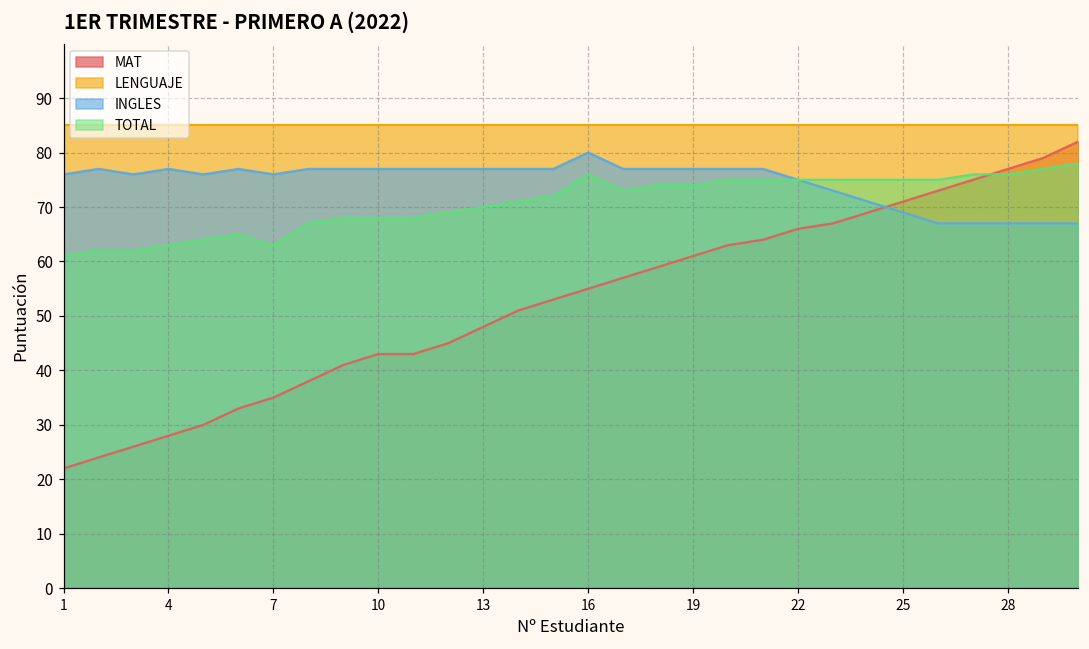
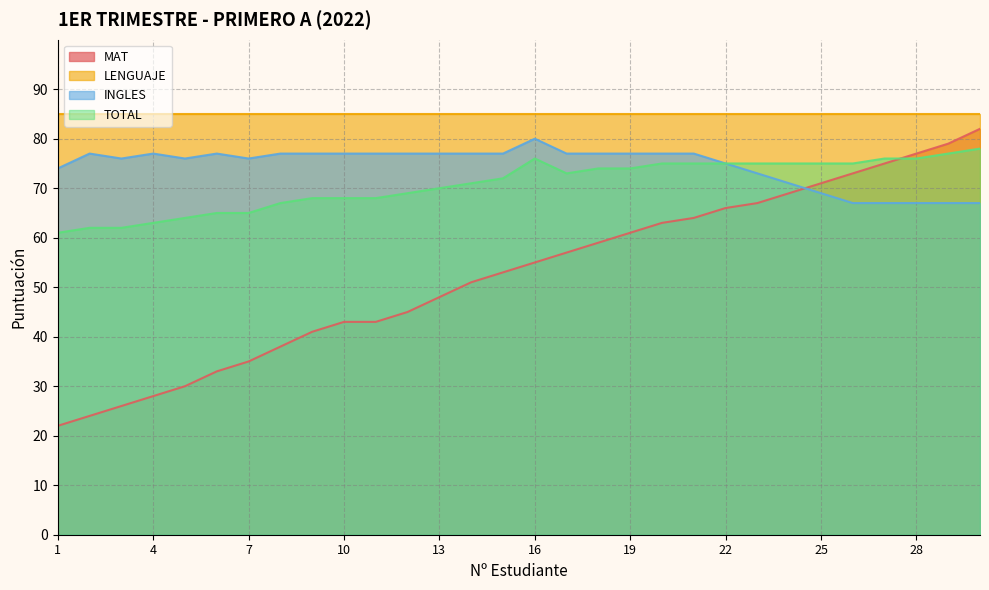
  {
    "MAT": {
      "1": 22,
      "4": 28,
      "7": 35,
      "10": 43,
      "13": 48,
      "16": 55,
      "19": 61,
      "22": 66,
      "25": 71,
      "28": 77
    },
    "LENGUAJE": {
      "1": 85,
      "7": 85,
      "10": 85,
      "13": 85,
      "16": 85,
      "19": 85,
      "22": 85,
      "25": 85,
      "28": 85
    },
    "INGLES": {
-     "1": 76,
+     "1": 74,
      "4": 77,
      "7": 76,
      "10": 77,
      "13": 77,
      "16": 80,
      "19": 77,
      "25": 69,
      "28": 67
    },
    "TOTAL": {
      "1": 61,
      "4": 63,
-     "7": 63,
+     "7": 65,
      "10": 68,
      "13": 70,
      "16": 76,
      "19": 74,
      "25": 75,
      "28": 76
    }
  }
